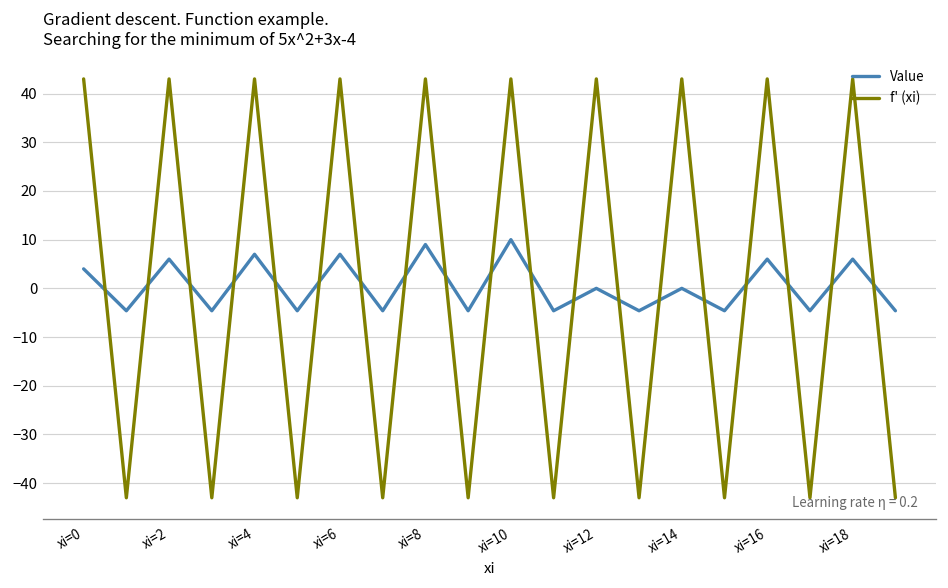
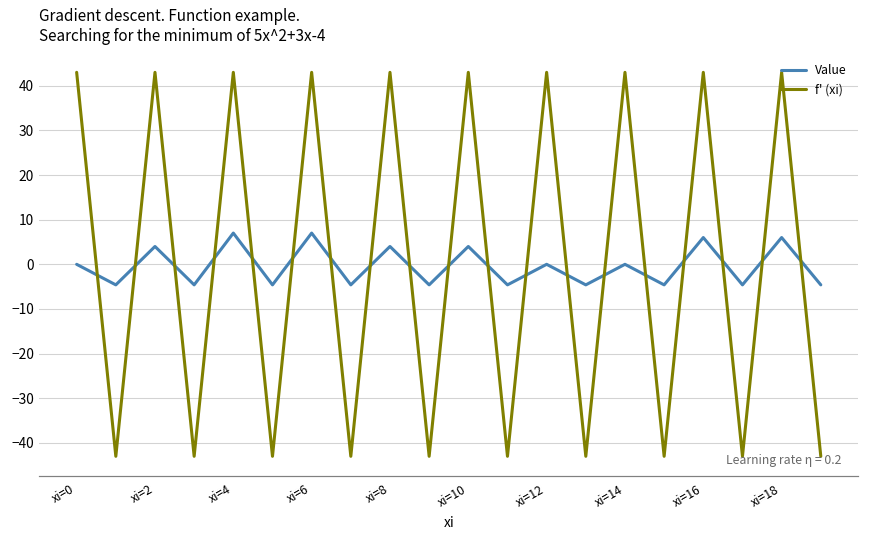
  {
    "Value": {
-     "xi=0": 4,
-     "xi=2": 6,
+     "xi=0": 0,
+     "xi=2": 4,
      "xi=4": 7,
      "xi=6": 7,
-     "xi=8": 9,
-     "xi=10": 10,
+     "xi=8": 4,
+     "xi=10": 4,
      "xi=12": 0,
      "xi=14": 0,
      "xi=16": 6,
      "xi=18": 6
    },
    "f' (xi)": {
      "xi=0": 43,
      "xi=2": 43,
      "xi=4": 43,
      "xi=6": 43,
      "xi=8": 43,
      "xi=10": 43,
      "xi=12": 43,
      "xi=14": 43,
      "xi=16": 43,
      "xi=18": 43
    }
  }
